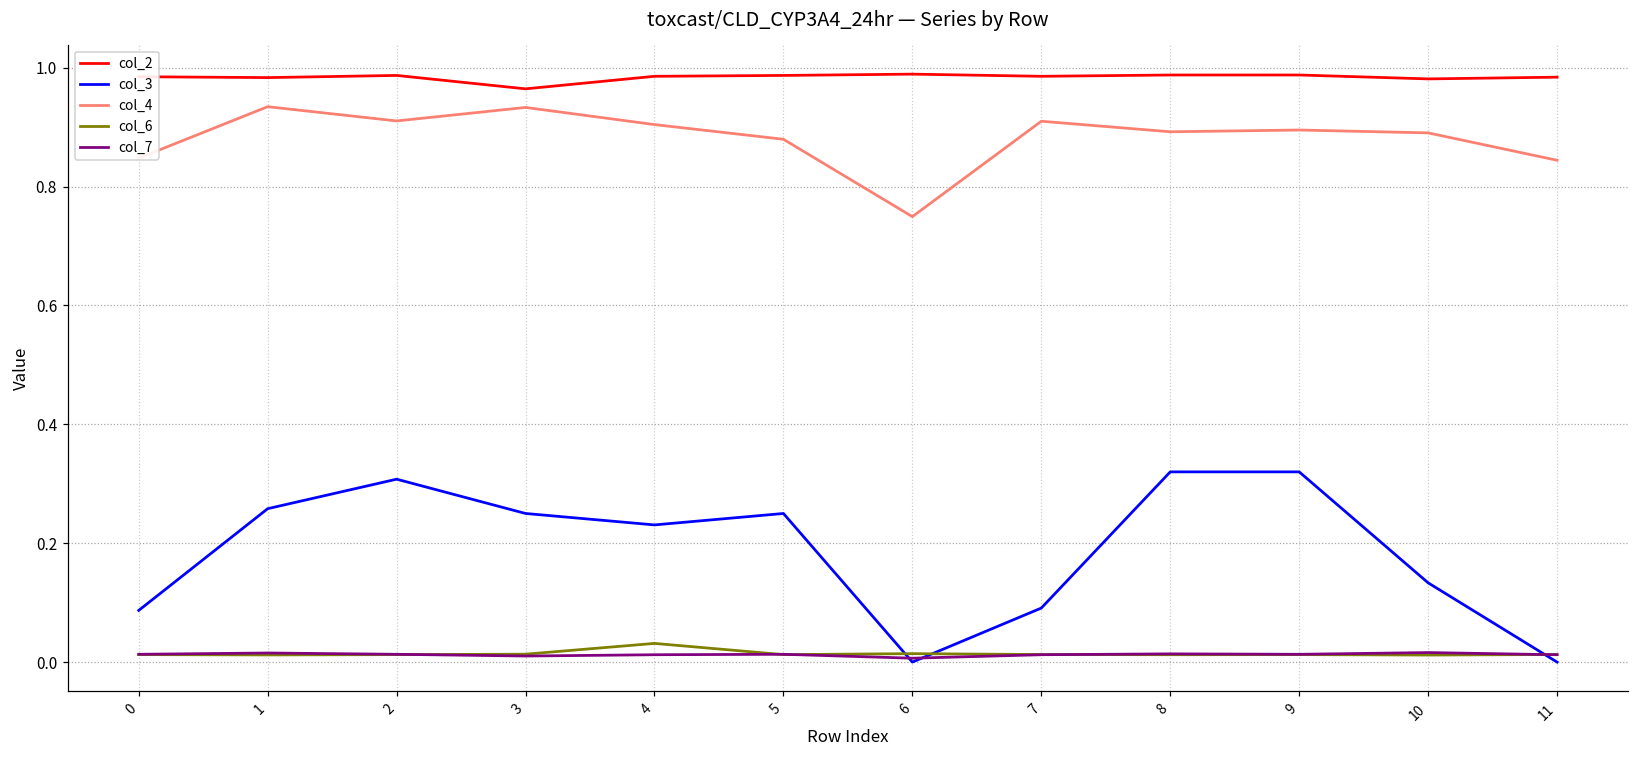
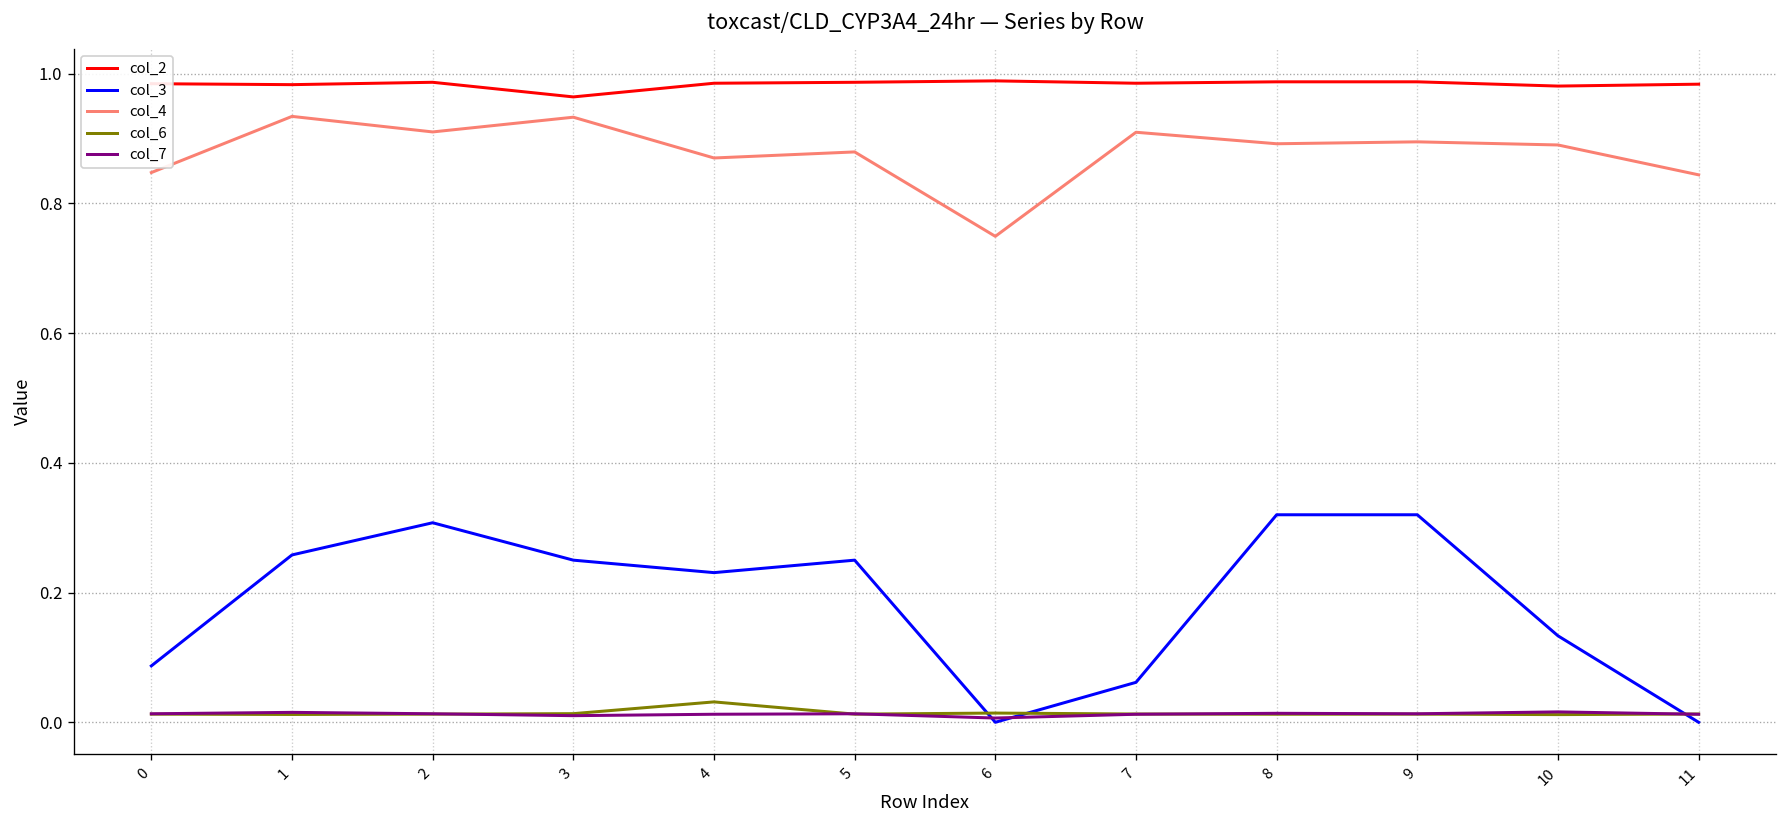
  {
    "col_2": {
      "1": 0.98,
      "2": 0.99,
      "3": 0.96,
      "4": 0.99,
      "5": 0.99,
      "6": 0.99,
      "7": 0.99,
      "8": 0.99,
      "9": 0.99,
      "10": 0.98,
      "11": 0.98
    },
    "col_3": {
      "0": 0.09,
      "1": 0.26,
      "2": 0.31,
      "3": 0.25,
      "4": 0.23,
      "5": 0.25,
      "6": 0.00,
-     "7": 0.09,
+     "7": 0.06,
      "8": 0.32,
      "9": 0.32,
      "10": 0.13,
      "11": 0.00
    },
    "col_4": {
      "1": 0.93,
      "2": 0.91,
      "3": 0.93,
-     "4": 0.90,
+     "4": 0.87,
      "5": 0.88,
      "6": 0.75,
      "7": 0.91,
      "8": 0.89,
      "9": 0.90,
      "10": 0.89,
      "11": 0.84
    },
    "col_6": {
      "4": 0.03,
      "6": 0.01
    },
    "col_7": {
      "4": 0.01,
      "6": 0.01
    }
  }
